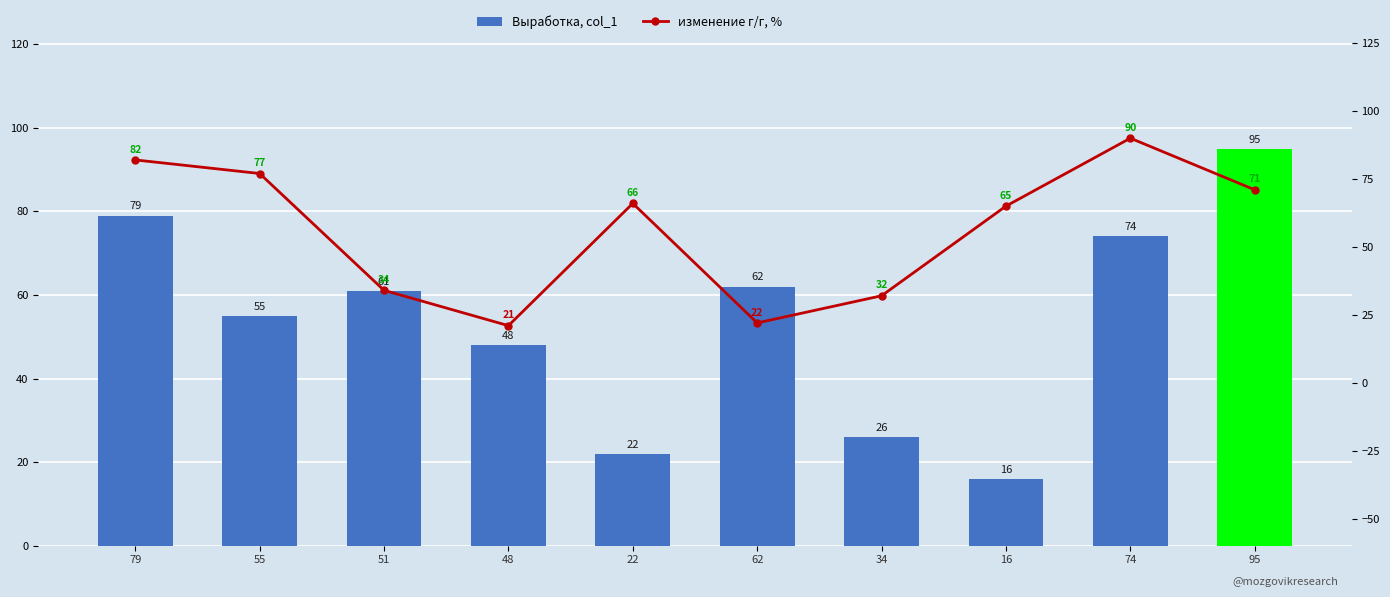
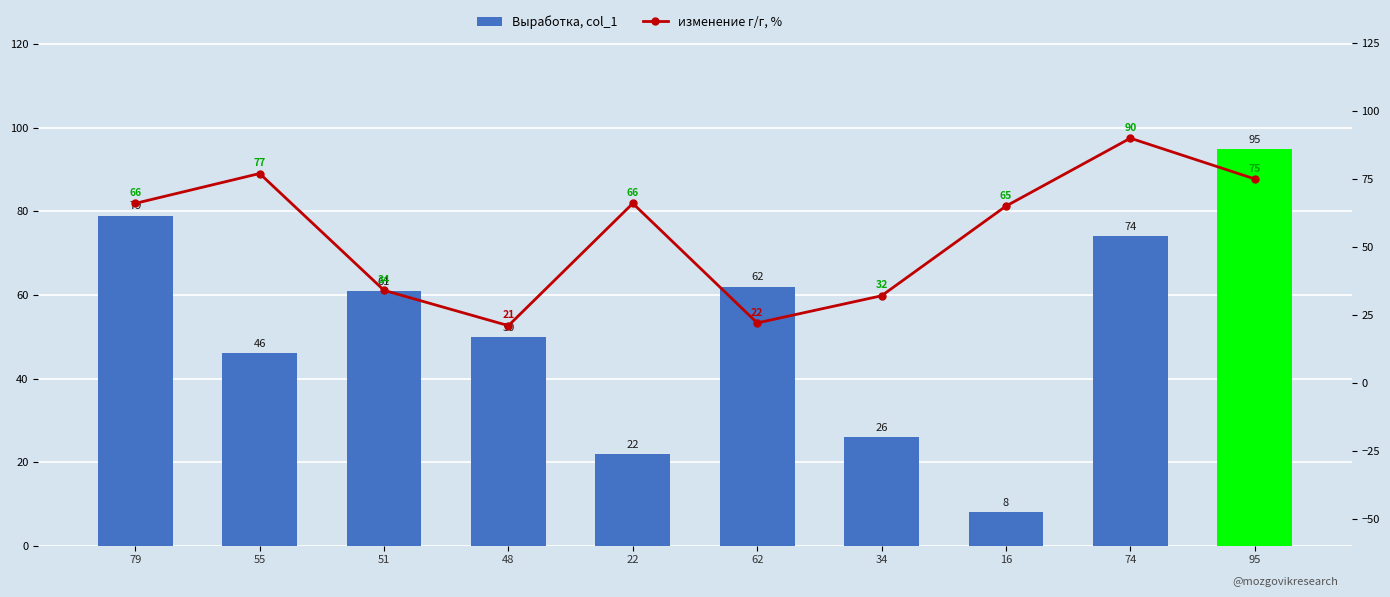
  {
    "Выработка, col_1": {
      "79": 79,
-     "55": 55,
-     "48": 48,
+     "55": 46,
+     "48": 50,
      "22": 22,
      "62": 62,
      "34": 26,
-     "16": 16,
+     "16": 8,
      "74": 74,
      "95": 95
    },
    "изменение г/г, %": {
-     "79": 82,
+     "79": 66,
      "55": 77,
      "48": 21,
      "22": 66,
      "62": 22,
      "34": 32,
      "16": 65,
      "74": 90,
-     "95": 71
+     "95": 75
    }
  }
